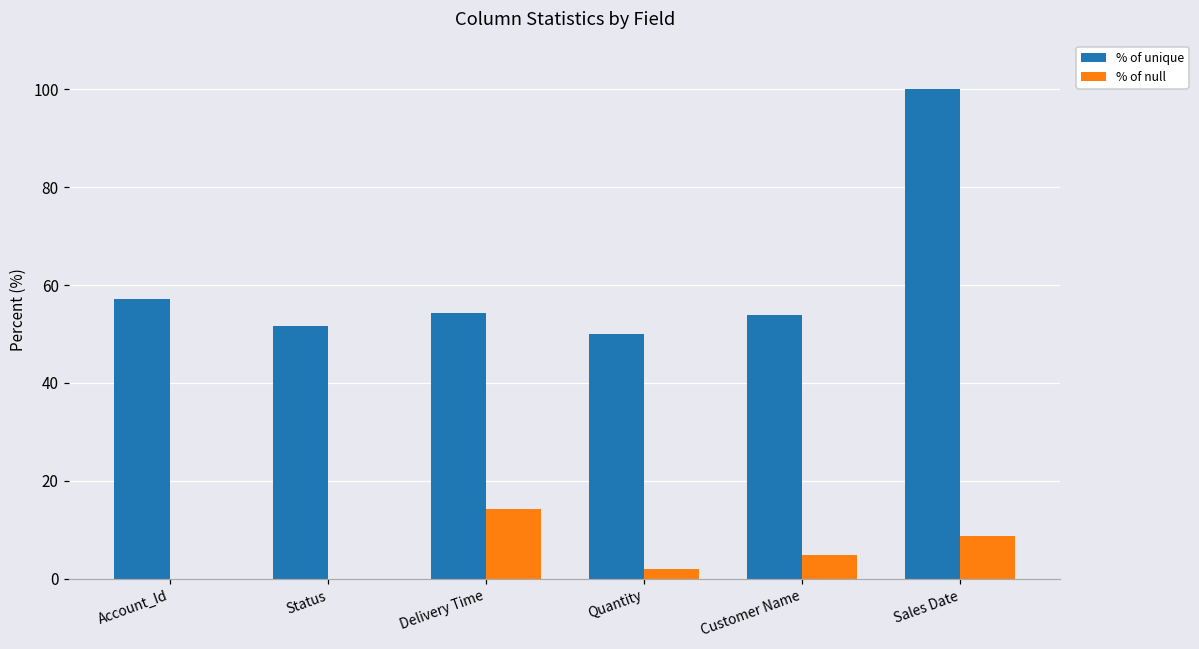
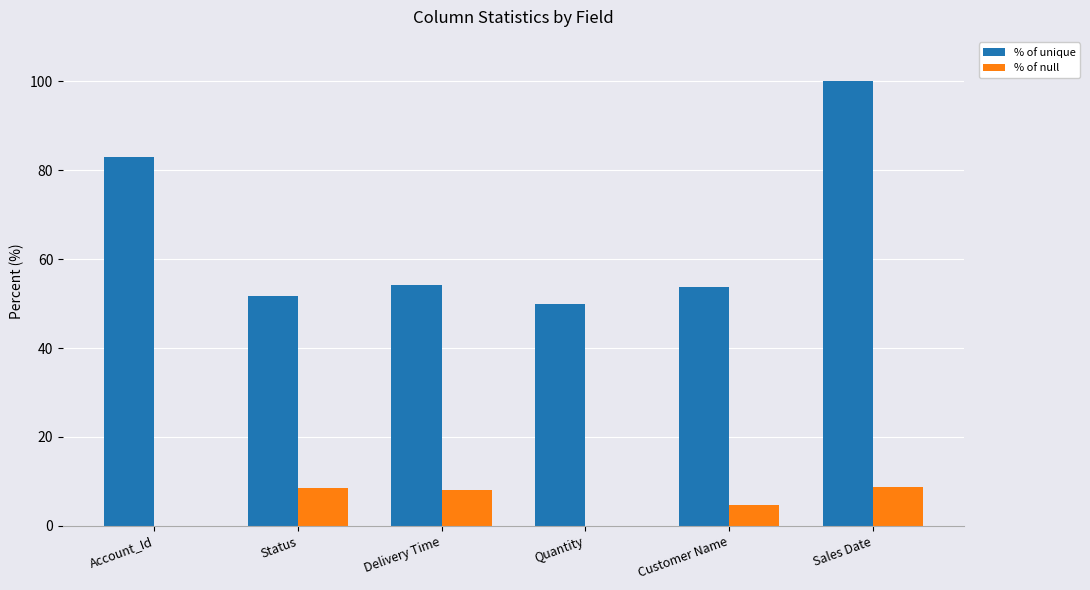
  {
    "% of unique": {
-     "Account_Id": 57,
+     "Account_Id": 83,
      "Status": 52,
      "Delivery Time": 54,
      "Quantity": 50,
      "Customer Name": 54,
      "Sales Date": 100
    },
    "% of null": {
      "Account_Id": 0,
-     "Status": 0,
-     "Delivery Time": 14,
-     "Quantity": 2,
+     "Status": 9,
+     "Delivery Time": 8,
+     "Quantity": 0,
      "Customer Name": 5,
      "Sales Date": 9
    }
  }
